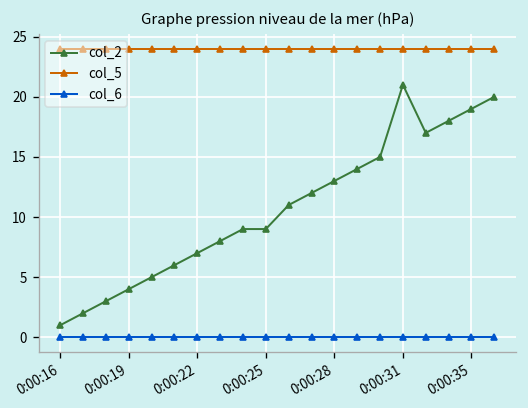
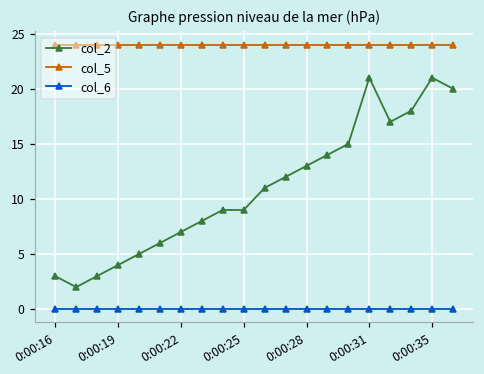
  {
    "col_2": {
-     "0:00:16": 1,
+     "0:00:16": 3,
      "0:00:19": 4,
      "0:00:22": 7,
      "0:00:25": 9,
      "0:00:28": 13,
      "0:00:31": 21,
-     "0:00:35": 19
+     "0:00:35": 21
    },
    "col_5": {
      "0:00:19": 24,
      "0:00:22": 24,
      "0:00:25": 24,
      "0:00:28": 24,
      "0:00:31": 24,
      "0:00:35": 24
    },
    "col_6": {
      "0:00:16": 0,
      "0:00:19": 0,
      "0:00:22": 0,
      "0:00:25": 0,
      "0:00:28": 0,
      "0:00:31": 0,
      "0:00:35": 0
    }
  }
